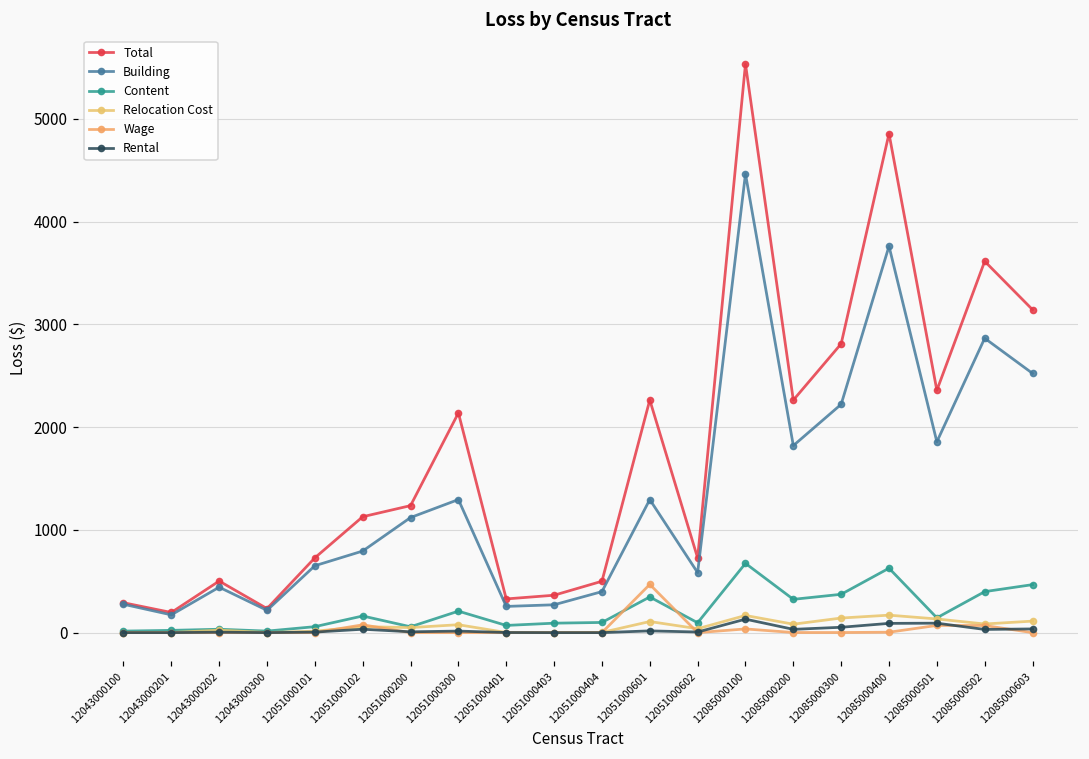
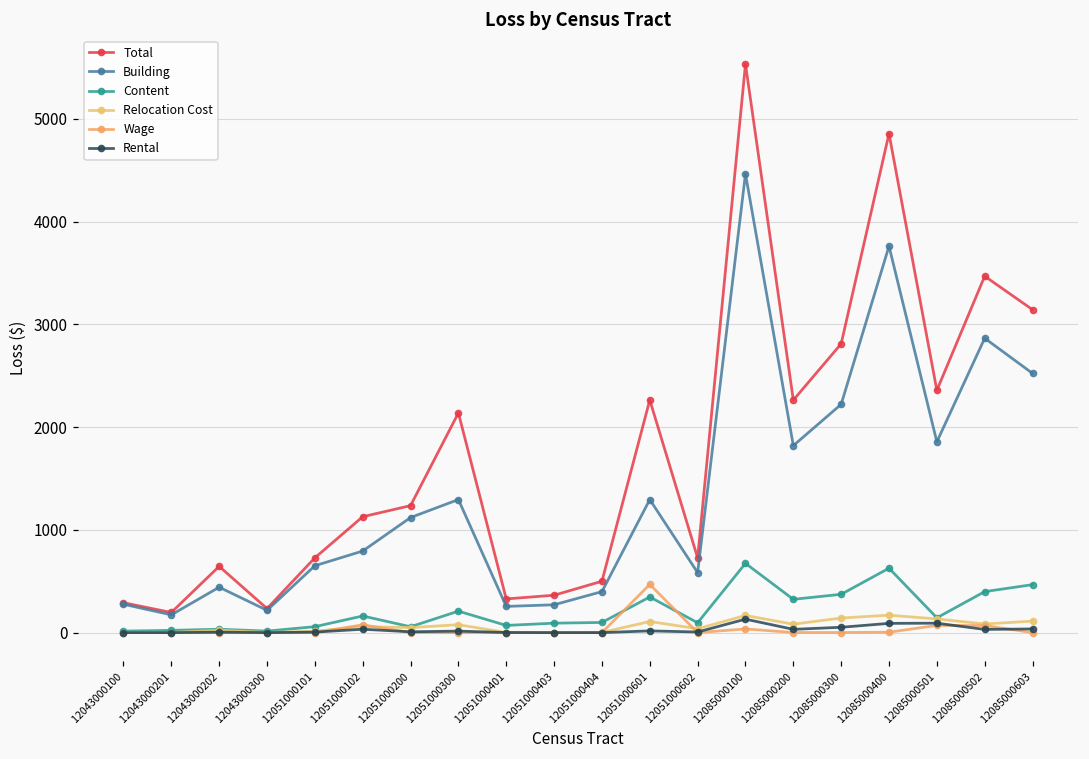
  {
    "Total": {
-     "12043000202": 500,
+     "12043000202": 600,
      "12051000101": 700,
      "12051000102": 1100,
      "12051000200": 1200,
      "12051000300": 2100,
      "12051000401": 300,
      "12051000403": 400,
      "12051000404": 500,
      "12051000601": 2300,
      "12051000602": 700,
      "12085000100": 5500,
      "12085000200": 2300,
      "12085000300": 2800,
      "12085000400": 4900,
      "12085000501": 2400,
-     "12085000502": 3600,
+     "12085000502": 3500,
      "12085000603": 3100
    },
    "Rental": {
      "12051000601": 0,
      "12085000100": 100,
      "12085000200": 0,
      "12085000300": 100,
      "12085000400": 100,
      "12085000502": 0,
      "12085000603": 0
    }
  }
